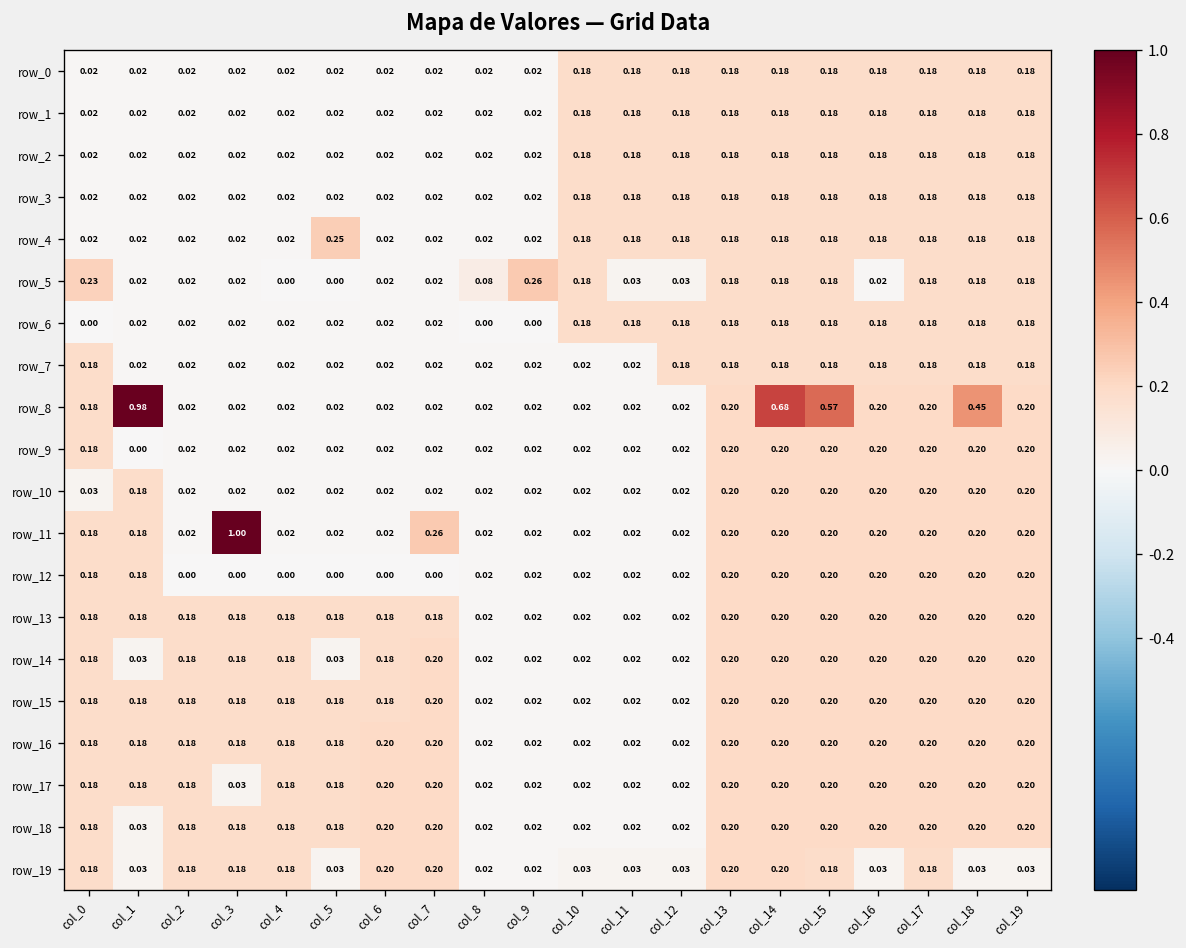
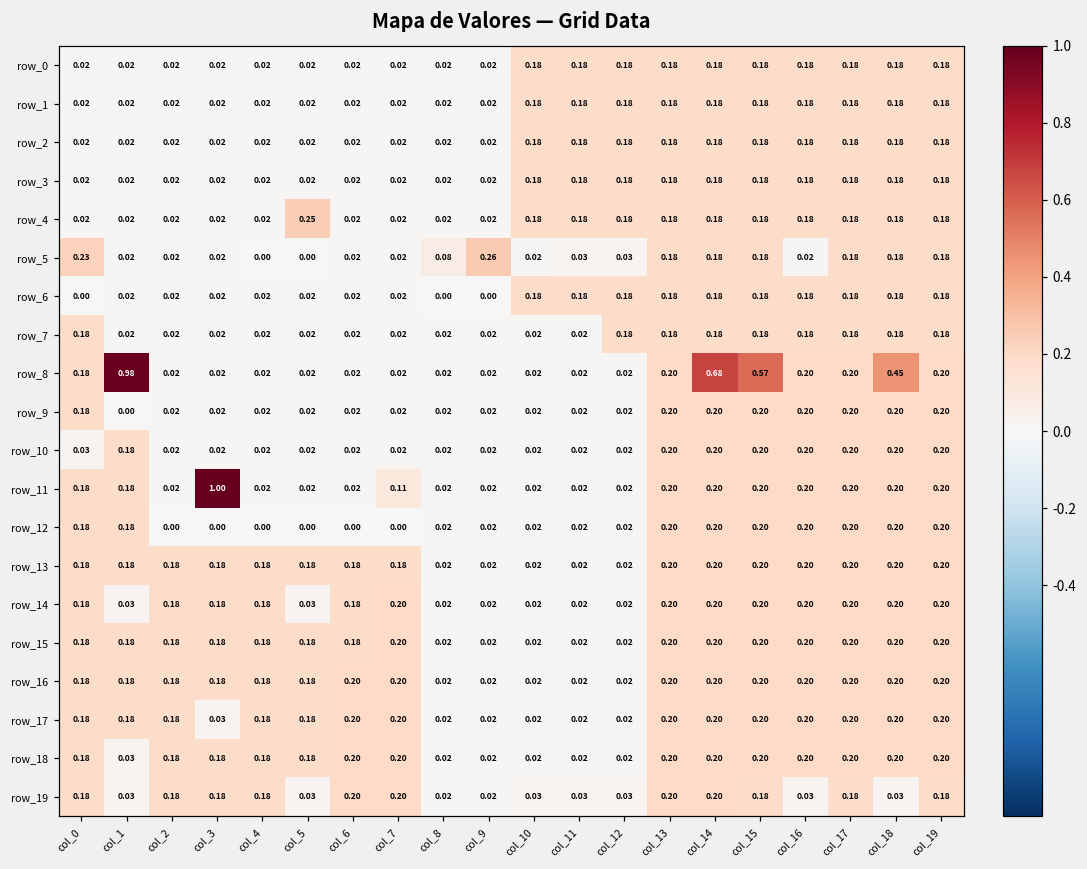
  {
    "row_5": {
      "col_0": 0.23,
      "col_1": 0.02,
      "col_2": 0.02,
      "col_3": 0.02,
      "col_4": 0.00,
      "col_5": 0.00,
      "col_6": 0.02,
      "col_7": 0.02,
      "col_8": 0.08,
      "col_9": 0.26,
-     "col_10": 0.18,
+     "col_10": 0.02,
      "col_11": 0.03,
      "col_12": 0.03,
      "col_13": 0.18,
      "col_14": 0.18,
      "col_15": 0.18,
      "col_16": 0.02,
      "col_17": 0.18,
      "col_18": 0.18,
      "col_19": 0.18
    },
    "row_11": {
      "col_0": 0.18,
      "col_1": 0.18,
      "col_2": 0.02,
      "col_3": 1.00,
      "col_4": 0.02,
      "col_5": 0.02,
      "col_6": 0.02,
-     "col_7": 0.26,
+     "col_7": 0.11,
      "col_8": 0.02,
      "col_9": 0.02,
      "col_10": 0.02,
      "col_11": 0.02,
      "col_12": 0.02,
      "col_13": 0.20,
      "col_14": 0.20,
      "col_15": 0.20,
      "col_16": 0.20,
      "col_17": 0.20,
      "col_18": 0.20,
      "col_19": 0.20
    },
    "row_19": {
      "col_0": 0.18,
      "col_1": 0.03,
      "col_2": 0.18,
      "col_3": 0.18,
      "col_4": 0.18,
      "col_5": 0.03,
      "col_6": 0.20,
      "col_7": 0.20,
      "col_8": 0.02,
      "col_9": 0.02,
      "col_10": 0.03,
      "col_11": 0.03,
      "col_12": 0.03,
      "col_13": 0.20,
      "col_14": 0.20,
      "col_15": 0.18,
      "col_16": 0.03,
      "col_17": 0.18,
      "col_18": 0.03,
-     "col_19": 0.03
+     "col_19": 0.18
    }
  }
